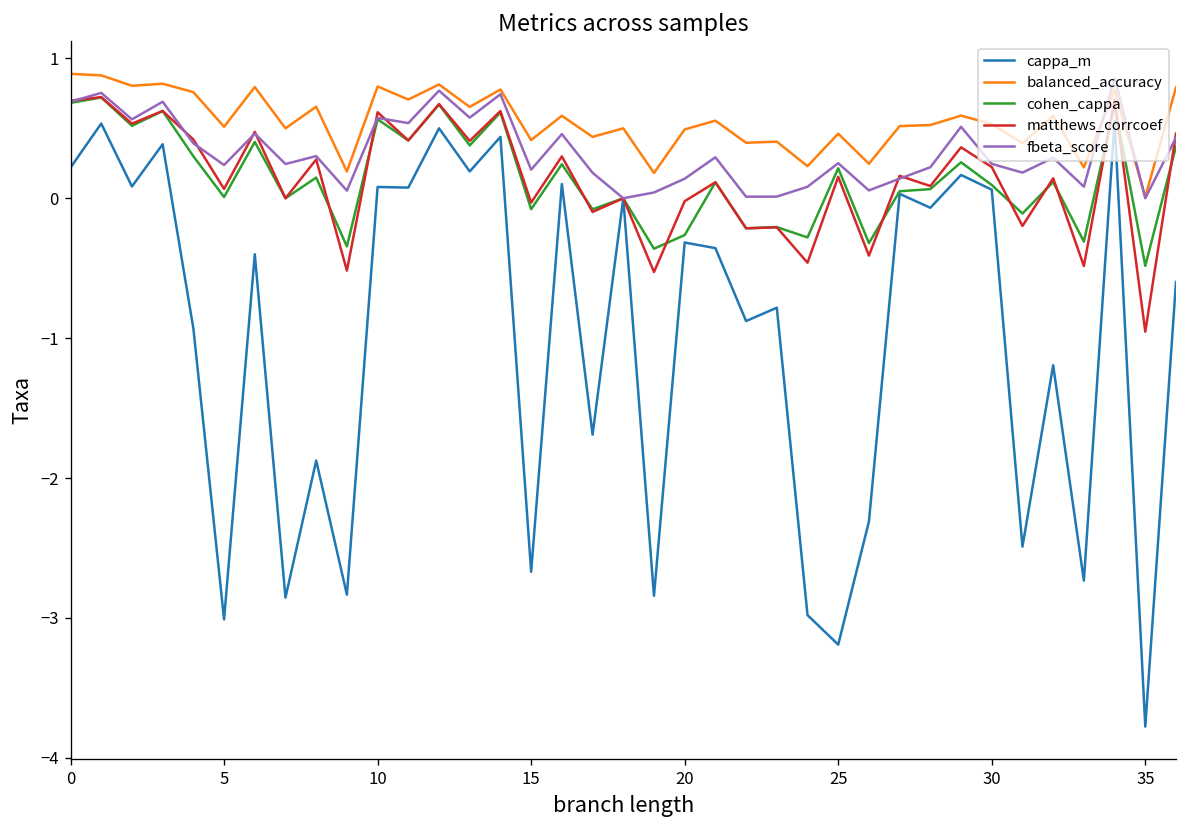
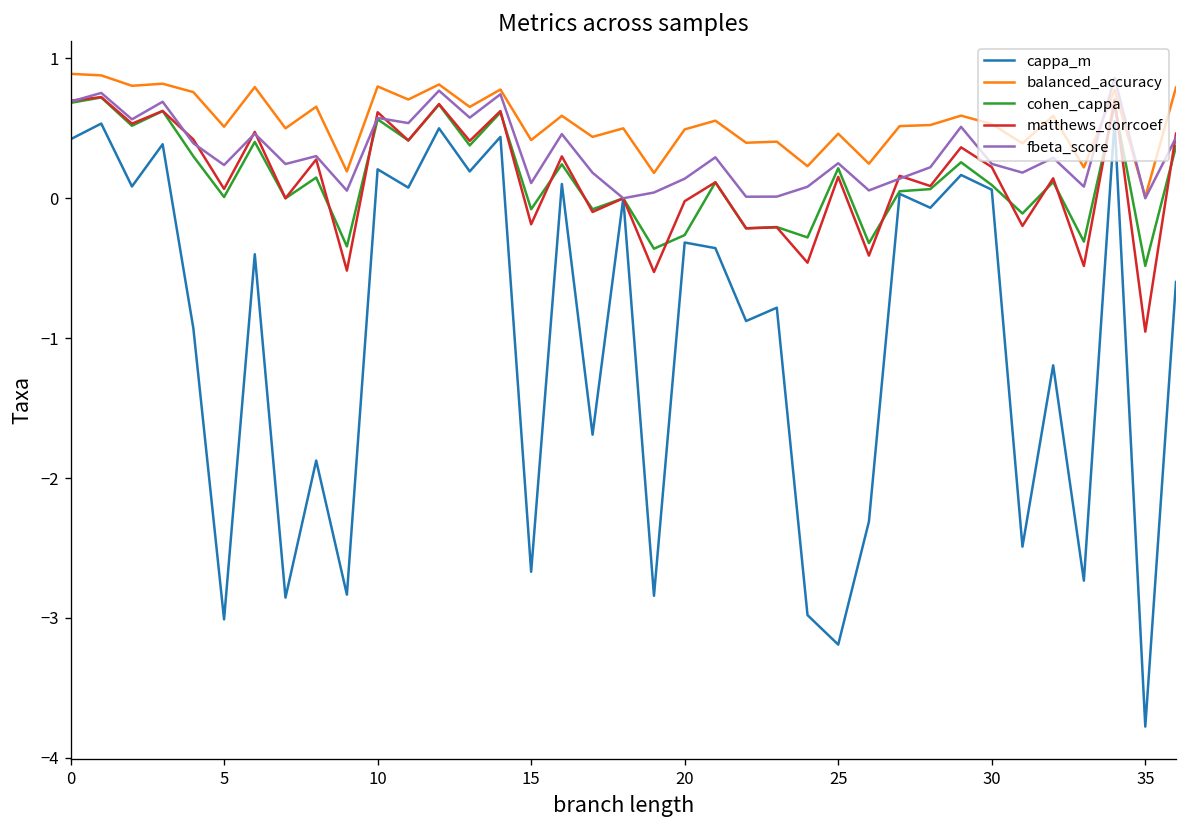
  {
    "cappa_m": {
-     "0": 0.22,
+     "0": 0.42,
      "5": -3.01,
-     "10": 0.08,
+     "10": 0.21,
      "15": -2.67,
      "20": -0.32,
      "25": -3.19,
      "30": 0.06,
      "35": -3.78
    },
    "balanced_accuracy": {
      "0": 0.89,
      "5": 0.51,
      "10": 0.80,
      "15": 0.42,
      "20": 0.49,
      "25": 0.46
    },
    "cohen_cappa": {
      "5": 0.01,
      "15": -0.08,
      "20": -0.26,
      "25": 0.21,
      "30": 0.09,
      "35": -0.48
    },
    "matthews_corrcoef": {
      "5": 0.07,
      "10": 0.62,
-     "15": -0.03,
+     "15": -0.19,
      "20": -0.02,
      "25": 0.15,
      "35": -0.95
    },
    "fbeta_score": {
      "5": 0.24,
-     "15": 0.20,
+     "15": 0.11,
      "20": 0.14,
      "25": 0.25
    }
  }
